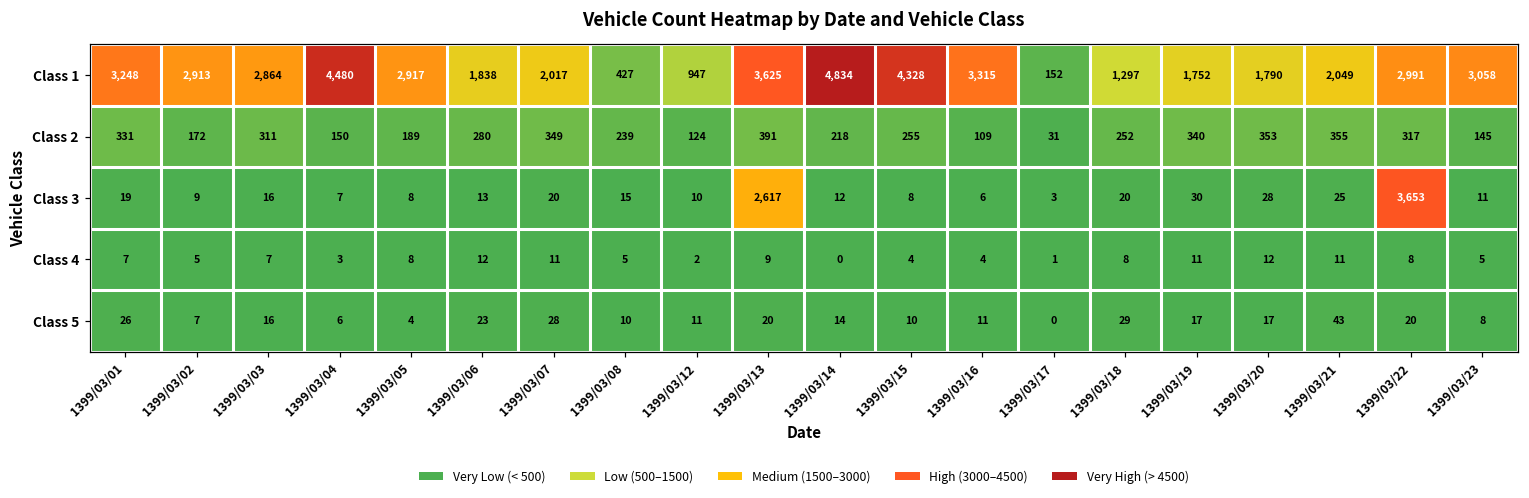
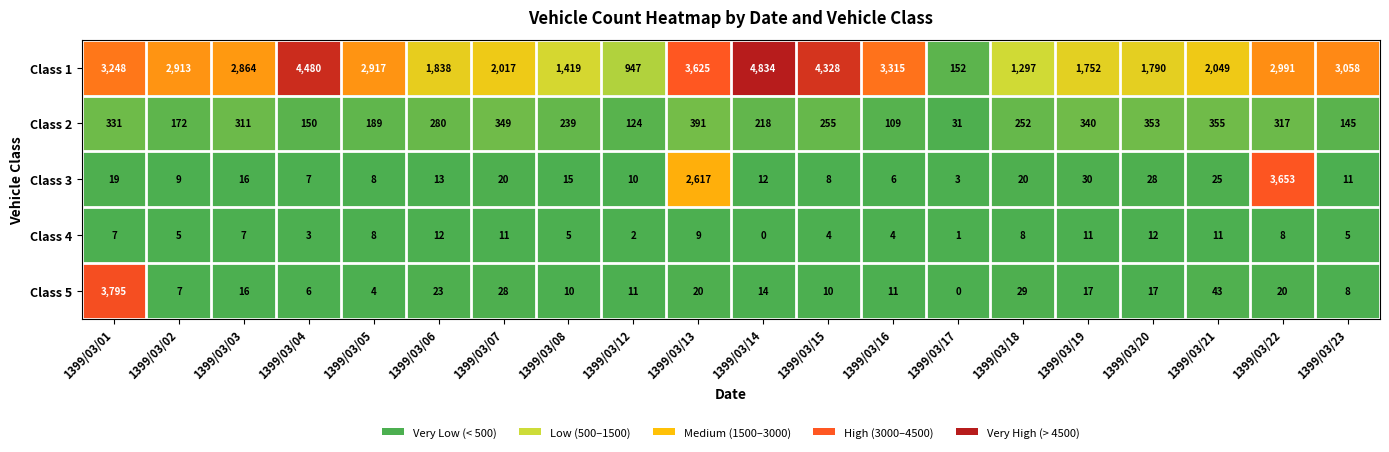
  {
    "Class 1": {
      "1399/03/01": "3,248",
      "1399/03/02": "2,913",
      "1399/03/03": "2,864",
      "1399/03/04": "4,480",
      "1399/03/05": "2,917",
      "1399/03/06": "1,838",
      "1399/03/07": "2,017",
-     "1399/03/08": "427",
+     "1399/03/08": "1,419",
      "1399/03/12": "947",
      "1399/03/13": "3,625",
      "1399/03/14": "4,834",
      "1399/03/15": "4,328",
      "1399/03/16": "3,315",
      "1399/03/17": "152",
      "1399/03/18": "1,297",
      "1399/03/19": "1,752",
      "1399/03/20": "1,790",
      "1399/03/21": "2,049",
      "1399/03/22": "2,991",
      "1399/03/23": "3,058"
    },
    "Class 2": {
      "1399/03/01": "331",
      "1399/03/02": "172",
      "1399/03/03": "311",
      "1399/03/04": "150",
      "1399/03/05": "189",
      "1399/03/06": "280",
      "1399/03/07": "349",
      "1399/03/08": "239",
      "1399/03/12": "124",
      "1399/03/13": "391",
      "1399/03/14": "218",
      "1399/03/15": "255",
      "1399/03/16": "109",
      "1399/03/17": "31",
      "1399/03/18": "252",
      "1399/03/19": "340",
      "1399/03/20": "353",
      "1399/03/21": "355",
      "1399/03/22": "317",
      "1399/03/23": "145"
    },
    "Class 3": {
      "1399/03/01": "19",
      "1399/03/02": "9",
      "1399/03/03": "16",
      "1399/03/04": "7",
      "1399/03/05": "8",
      "1399/03/06": "13",
      "1399/03/07": "20",
      "1399/03/08": "15",
      "1399/03/12": "10",
      "1399/03/13": "2,617",
      "1399/03/14": "12",
      "1399/03/15": "8",
      "1399/03/16": "6",
      "1399/03/17": "3",
      "1399/03/18": "20",
      "1399/03/19": "30",
      "1399/03/20": "28",
      "1399/03/21": "25",
      "1399/03/22": "3,653",
      "1399/03/23": "11"
    },
    "Class 4": {
      "1399/03/01": "7",
      "1399/03/02": "5",
      "1399/03/03": "7",
      "1399/03/04": "3",
      "1399/03/05": "8",
      "1399/03/06": "12",
      "1399/03/07": "11",
      "1399/03/08": "5",
      "1399/03/12": "2",
      "1399/03/13": "9",
      "1399/03/14": "0",
      "1399/03/15": "4",
      "1399/03/16": "4",
      "1399/03/17": "1",
      "1399/03/18": "8",
      "1399/03/19": "11",
      "1399/03/20": "12",
      "1399/03/21": "11",
      "1399/03/22": "8",
      "1399/03/23": "5"
    },
    "Class 5": {
-     "1399/03/01": "26",
+     "1399/03/01": "3,795",
      "1399/03/02": "7",
      "1399/03/03": "16",
      "1399/03/04": "6",
      "1399/03/05": "4",
      "1399/03/06": "23",
      "1399/03/07": "28",
      "1399/03/08": "10",
      "1399/03/12": "11",
      "1399/03/13": "20",
      "1399/03/14": "14",
      "1399/03/15": "10",
      "1399/03/16": "11",
      "1399/03/17": "0",
      "1399/03/18": "29",
      "1399/03/19": "17",
      "1399/03/20": "17",
      "1399/03/21": "43",
      "1399/03/22": "20",
      "1399/03/23": "8"
    }
  }
